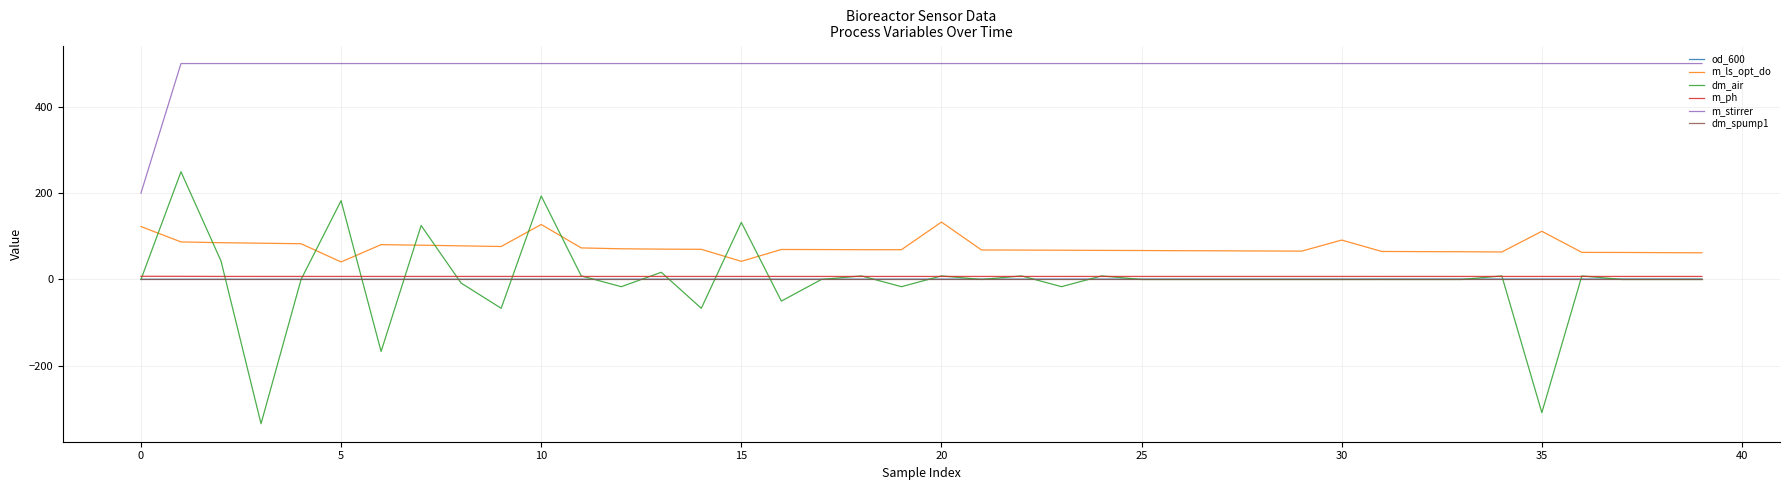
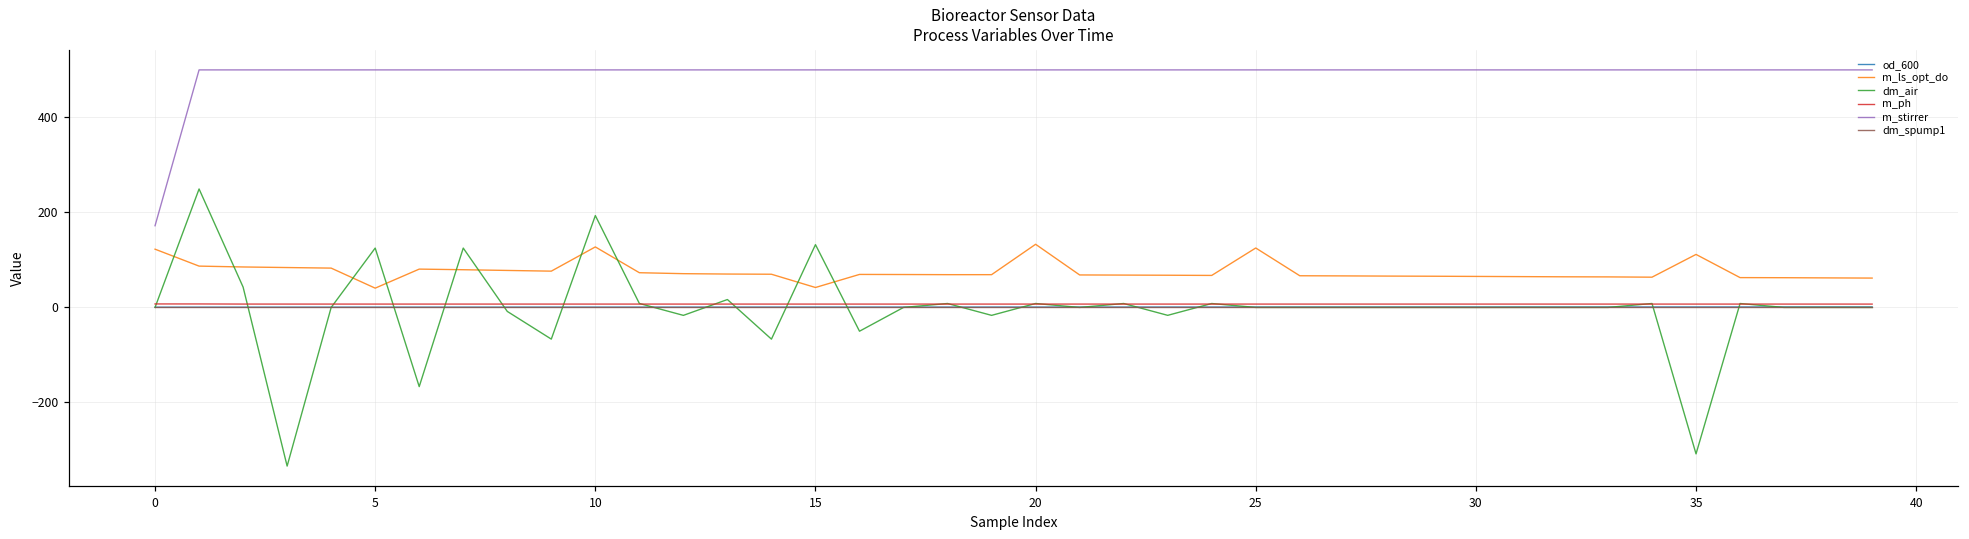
  {
    "m_ls_opt_do": {
      "0": 120,
      "5": 40,
      "10": 130,
      "15": 40,
      "20": 130,
-     "25": 70,
-     "30": 90,
+     "25": 130,
+     "30": 70,
      "35": 110
    },
    "dm_air": {
-     "5": 180,
+     "5": 120,
      "10": 190,
      "15": 130,
      "35": -310
    },
    "m_ph": {
      "0": 10,
      "5": 10,
      "10": 10,
      "15": 10,
      "25": 10,
      "30": 10,
      "35": 10
    },
    "m_stirrer": {
-     "0": 200,
+     "0": 170,
      "5": 500,
      "10": 500,
      "15": 500,
      "20": 500,
      "25": 500,
      "30": 500,
      "35": 500
    }
  }
